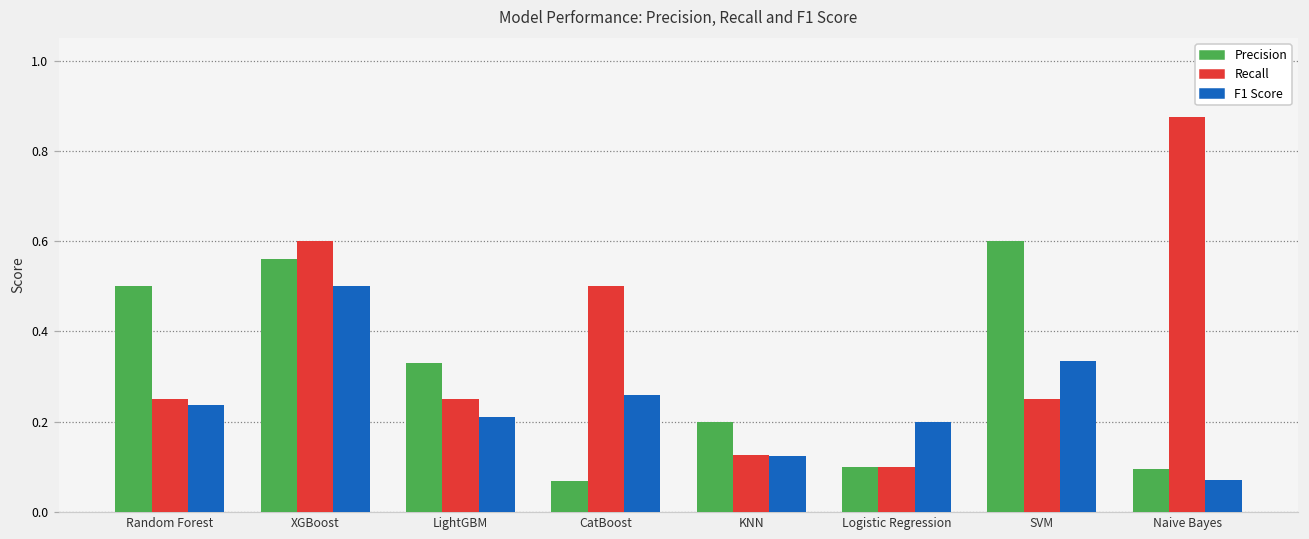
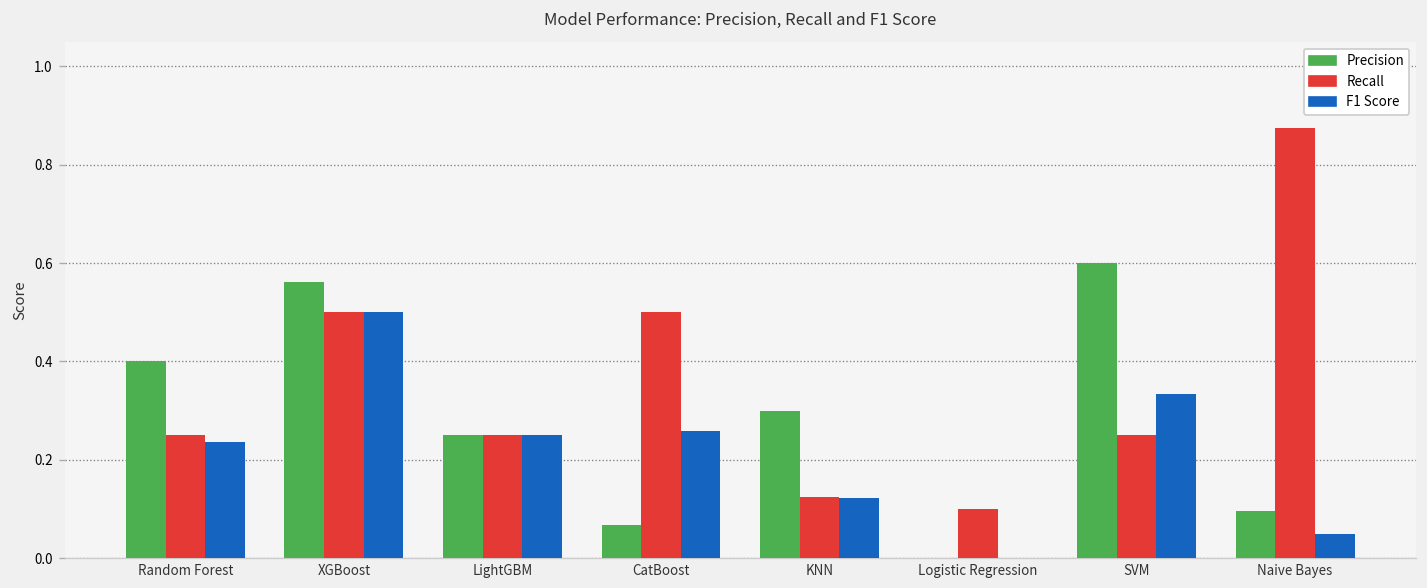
  {
    "Precision": {
-     "Random Forest": 0.5,
+     "Random Forest": 0.4,
      "XGBoost": 0.56,
-     "LightGBM": 0.33,
+     "LightGBM": 0.25,
      "CatBoost": 0.07,
-     "KNN": 0.2,
-     "Logistic Regression": 0.1,
+     "KNN": 0.3,
+     "Logistic Regression": 0.0,
      "SVM": 0.60,
      "Naive Bayes": 0.10
    },
    "Recall": {
      "Random Forest": 0.25,
-     "XGBoost": 0.6,
+     "XGBoost": 0.5,
      "LightGBM": 0.25,
      "CatBoost": 0.5,
      "KNN": 0.13,
      "Logistic Regression": 0.1,
      "SVM": 0.25,
      "Naive Bayes": 0.88
    },
    "F1 Score": {
      "Random Forest": 0.24,
      "XGBoost": 0.50,
-     "LightGBM": 0.21,
+     "LightGBM": 0.25,
      "CatBoost": 0.26,
      "KNN": 0.12,
-     "Logistic Regression": 0.2,
+     "Logistic Regression": 0.0,
      "SVM": 0.33,
-     "Naive Bayes": 0.07
+     "Naive Bayes": 0.05
    }
  }
